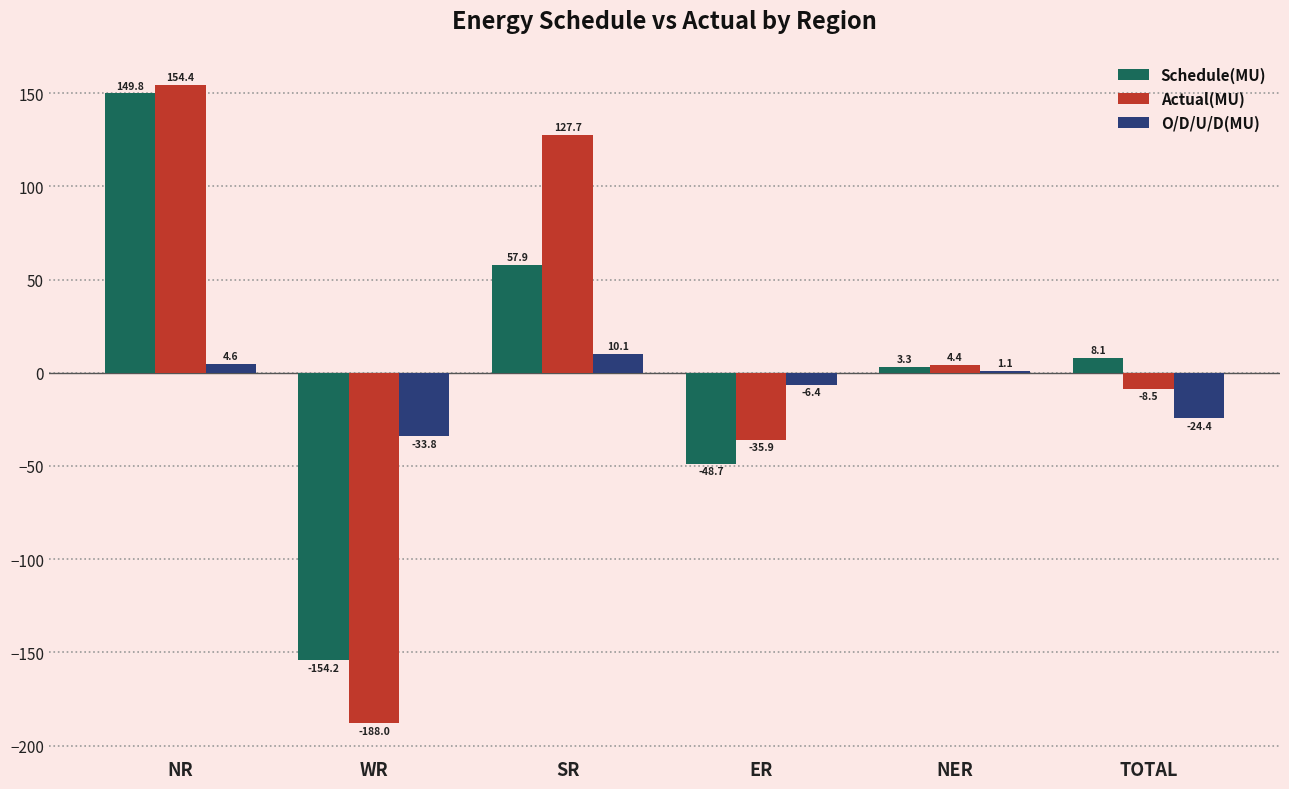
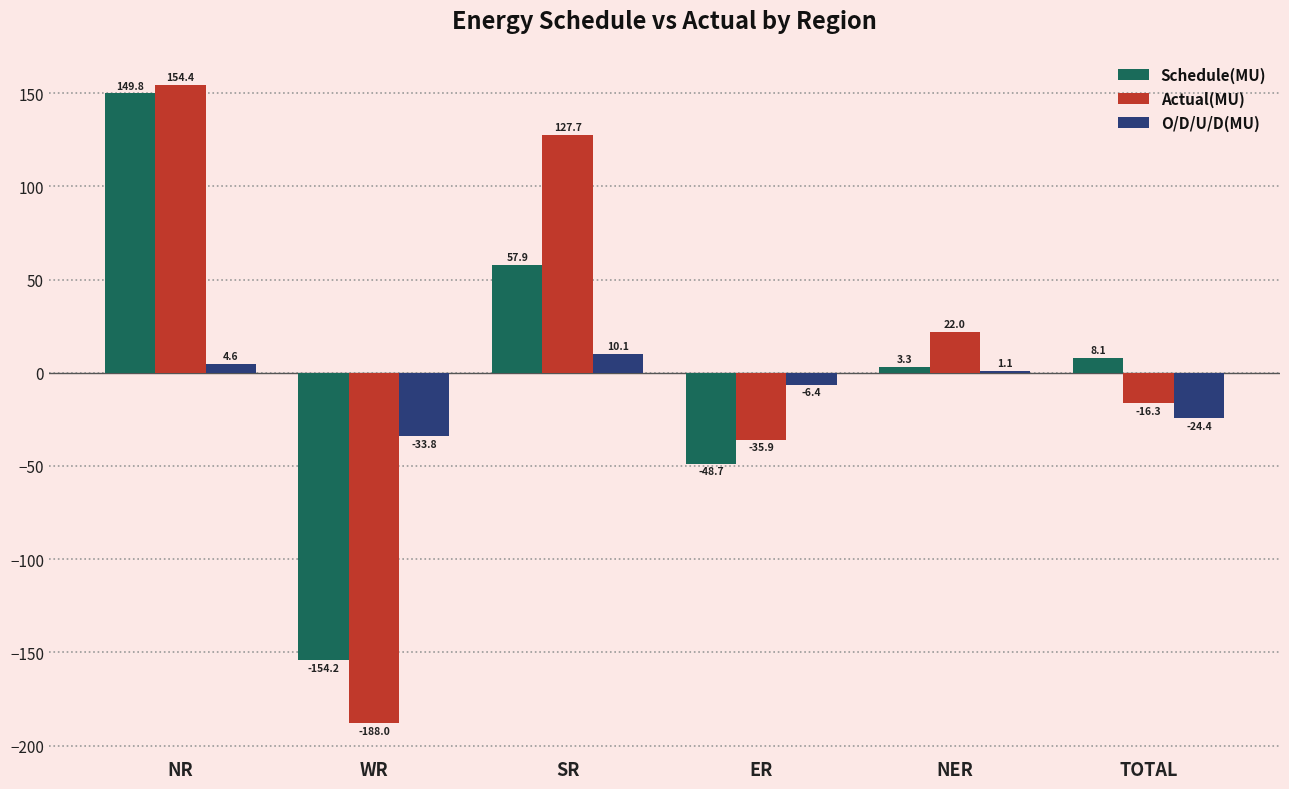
  {
    "Actual(MU)": {
      "NR": 154.4,
      "WR": -188.0,
      "SR": 127.7,
      "ER": -35.9,
-     "NER": 4.4,
-     "TOTAL": -8.5
+     "NER": 22.0,
+     "TOTAL": -16.3
    }
  }
